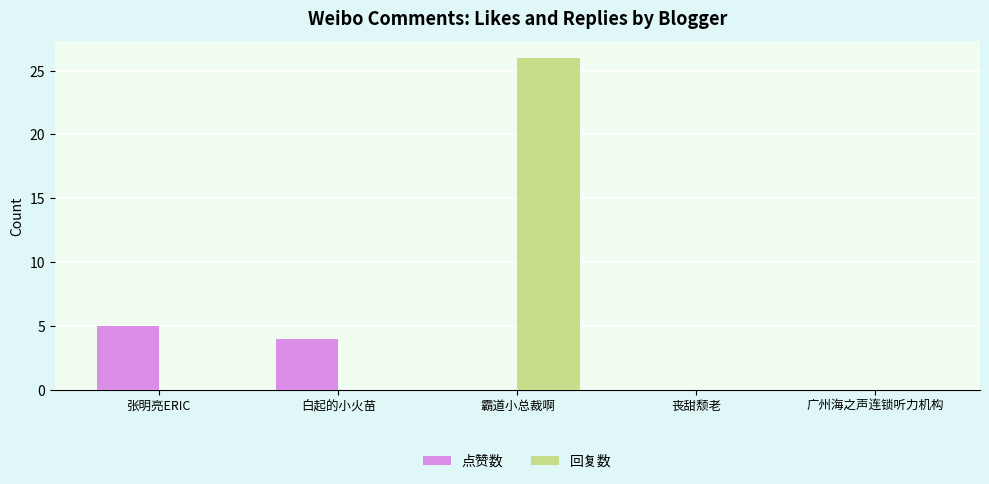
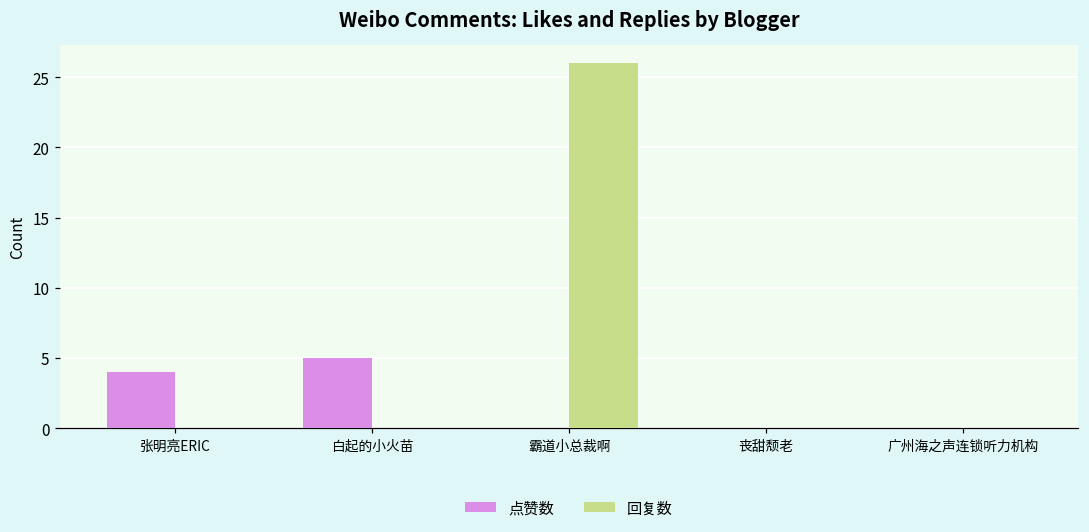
  {
    "点赞数": {
-     "张明亮ERIC": 5,
-     "白起的小火苗": 4,
+     "张明亮ERIC": 4,
+     "白起的小火苗": 5,
      "霸道小总裁啊": 0,
      "丧甜颓老": 0,
      "广州海之声连锁听力机构": 0
    },
    "回复数": {
      "张明亮ERIC": 0,
      "白起的小火苗": 0,
      "霸道小总裁啊": 26,
      "丧甜颓老": 0,
      "广州海之声连锁听力机构": 0
    }
  }
